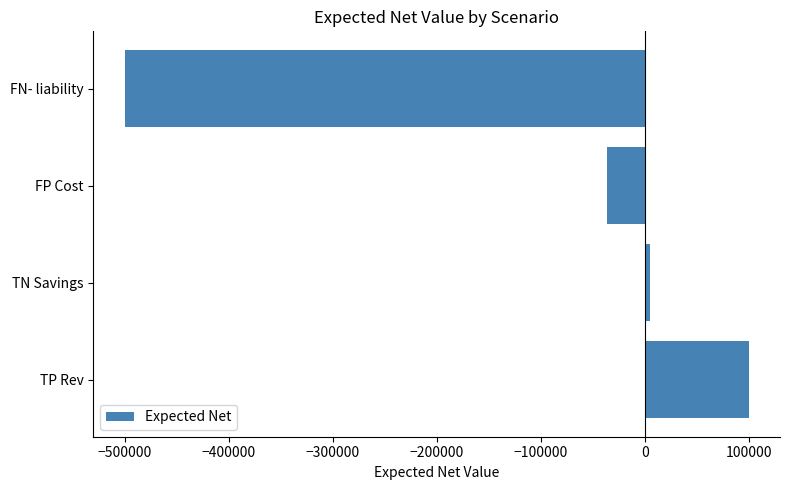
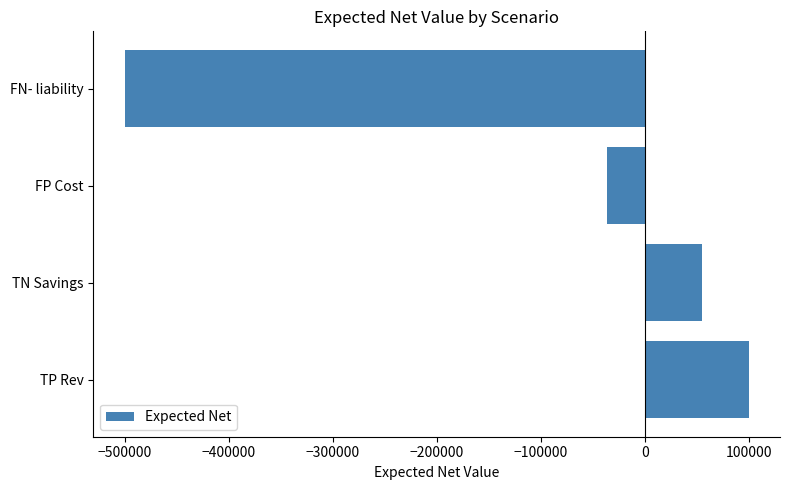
  {
    "FN- liability": -500000,
    "FP Cost": -37000,
-   "TN Savings": 5000,
+   "TN Savings": 55000,
    "TP Rev": 100000
  }
